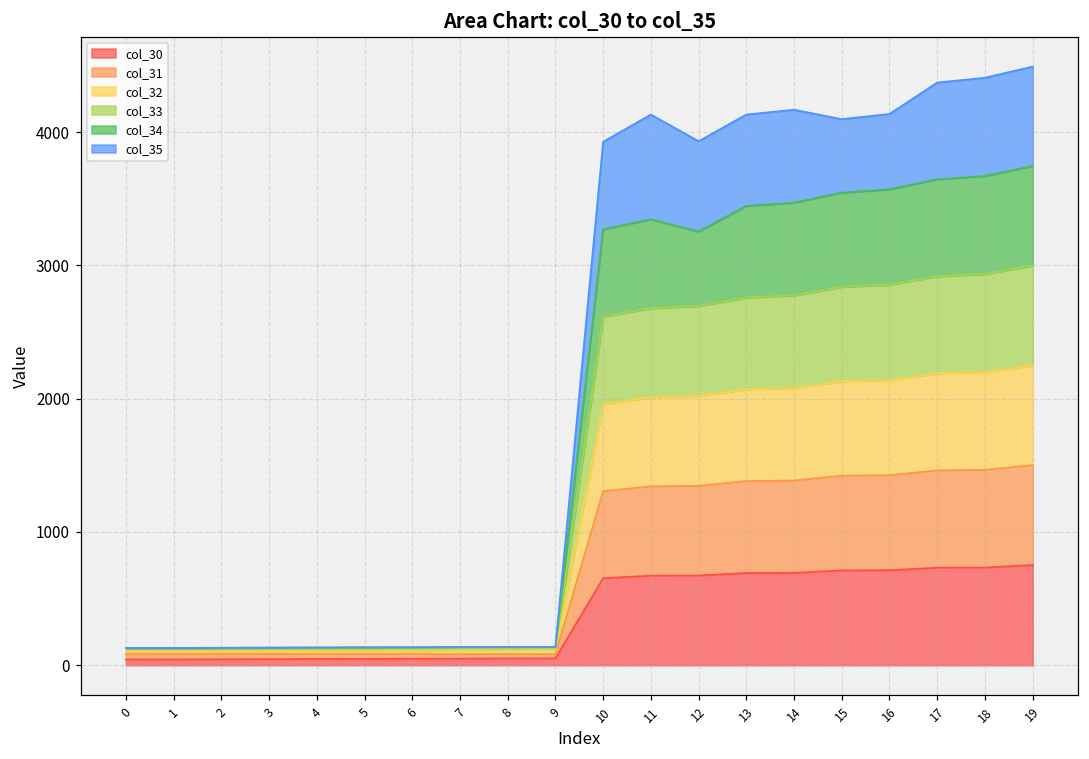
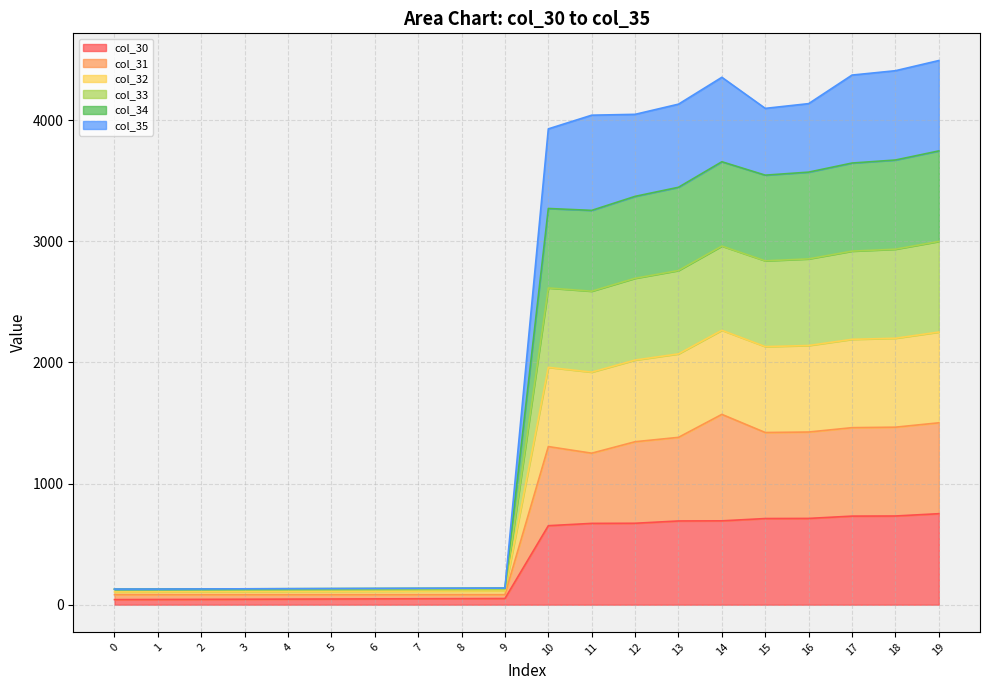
  {
    "col_30": {
      "0": 40,
      "1": 40,
      "2": 40,
      "3": 50,
      "4": 50,
      "5": 50,
      "6": 50,
      "7": 50,
      "8": 50,
      "9": 50,
      "10": 650,
      "11": 670,
      "12": 670,
      "13": 690,
      "14": 690,
      "15": 710,
      "16": 710,
      "17": 730,
      "18": 730,
      "19": 750
    },
    "col_31": {
      "0": 40,
      "1": 40,
      "2": 40,
      "3": 40,
      "4": 40,
      "5": 40,
      "6": 40,
      "7": 30,
      "8": 30,
      "9": 30,
      "10": 650,
-     "11": 670,
+     "11": 580,
      "12": 670,
      "13": 690,
-     "14": 690,
+     "14": 880,
      "15": 710,
      "16": 710,
      "17": 730,
      "18": 730,
      "19": 750
    },
    "col_32": {
      "0": 20,
      "10": 650,
      "11": 670,
      "12": 670,
      "13": 690,
      "14": 690,
      "15": 710,
      "16": 710,
      "17": 730,
      "18": 730,
      "19": 750
    },
    "col_33": {
      "10": 660,
      "11": 670,
      "12": 680,
      "13": 690,
      "14": 700,
      "15": 710,
      "16": 720,
      "17": 730,
      "18": 740,
      "19": 750
    },
    "col_34": {
      "10": 660,
      "11": 670,
-     "12": 560,
+     "12": 680,
      "13": 690,
      "14": 700,
      "15": 710,
      "16": 720,
      "17": 730,
      "18": 740,
      "19": 750
    },
    "col_35": {
      "10": 660,
      "11": 790,
      "12": 680,
      "13": 690,
      "14": 700,
      "15": 550,
      "16": 570,
      "17": 730,
      "18": 740,
      "19": 750
    }
  }
